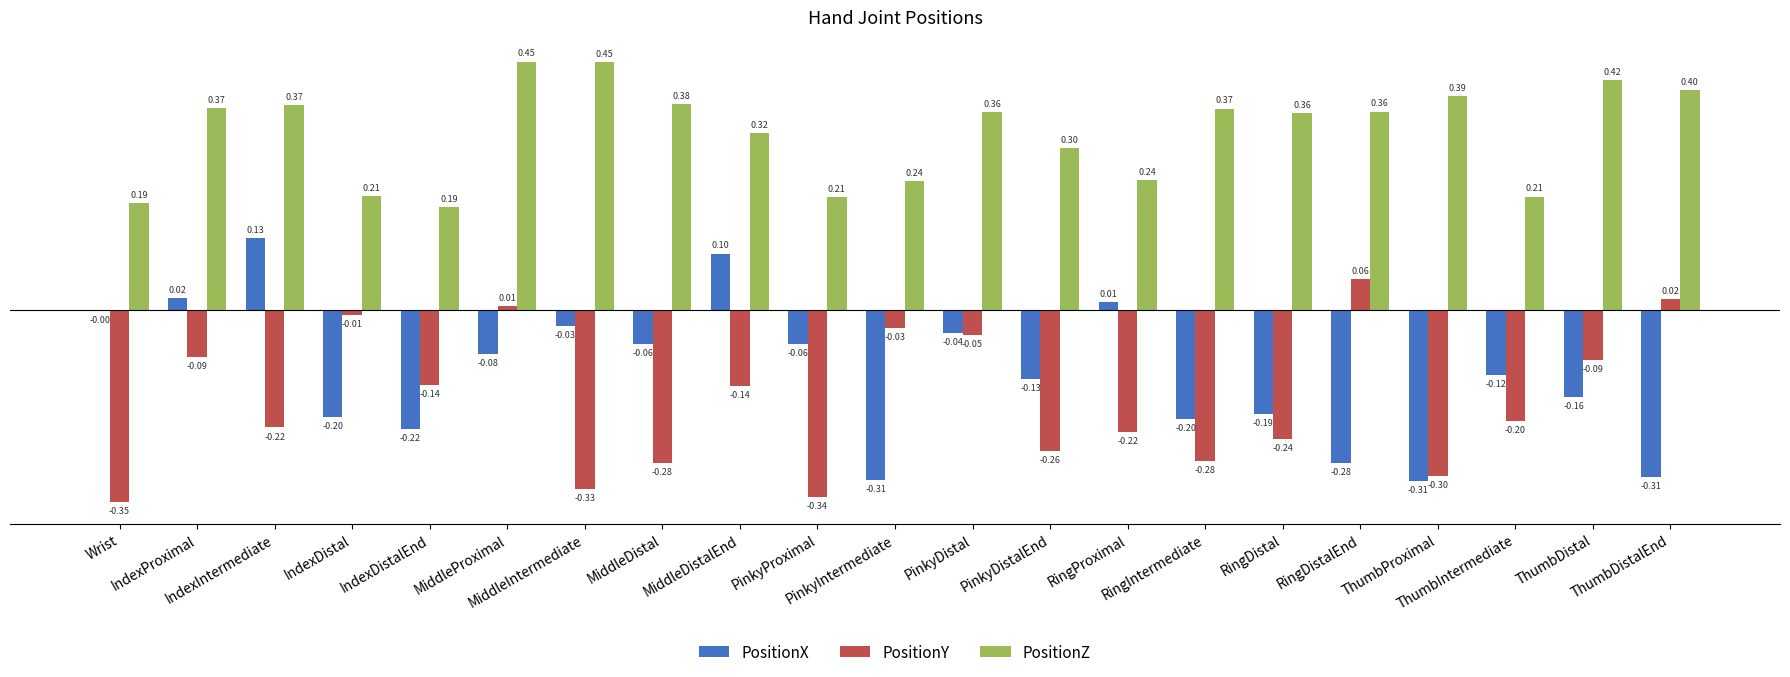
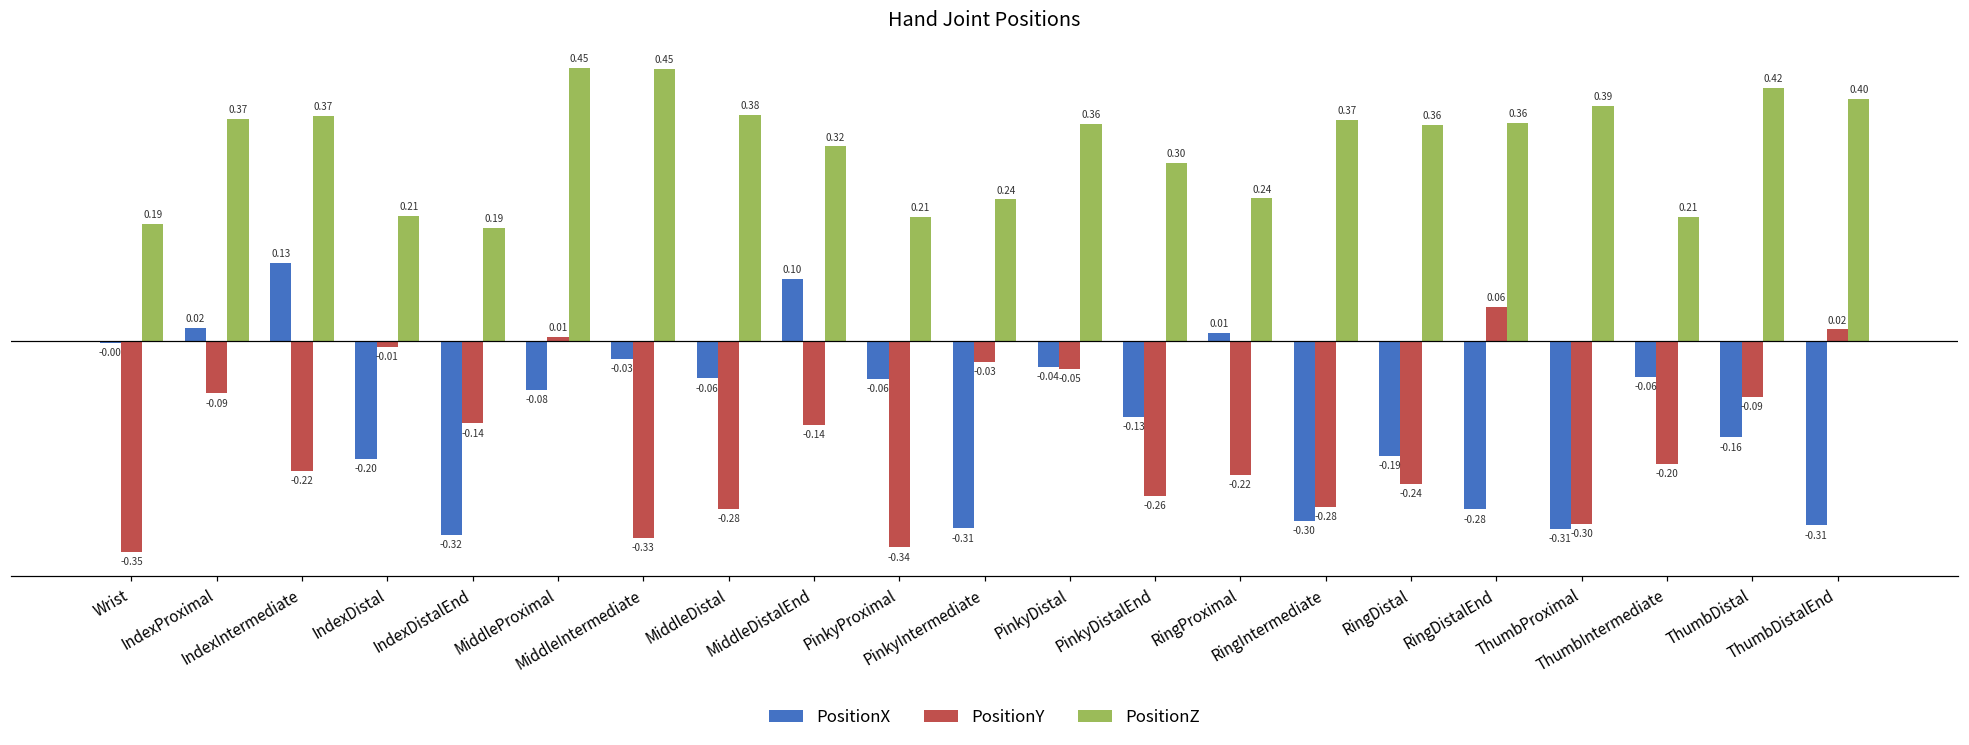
  {
    "PositionX": {
      "Wrist": -0.00,
      "IndexProximal": 0.02,
      "IndexIntermediate": 0.13,
      "IndexDistal": -0.20,
-     "IndexDistalEnd": -0.22,
+     "IndexDistalEnd": -0.32,
      "MiddleProximal": -0.08,
      "MiddleIntermediate": -0.03,
      "MiddleDistal": -0.06,
      "MiddleDistalEnd": 0.10,
      "PinkyProximal": -0.06,
      "PinkyIntermediate": -0.31,
      "PinkyDistal": -0.04,
      "PinkyDistalEnd": -0.13,
      "RingProximal": 0.01,
-     "RingIntermediate": -0.20,
+     "RingIntermediate": -0.30,
      "RingDistal": -0.19,
      "RingDistalEnd": -0.28,
      "ThumbProximal": -0.31,
-     "ThumbIntermediate": -0.12,
+     "ThumbIntermediate": -0.06,
      "ThumbDistal": -0.16,
      "ThumbDistalEnd": -0.31
    },
    "PositionY": {
      "Wrist": -0.35,
      "IndexProximal": -0.09,
      "IndexIntermediate": -0.22,
      "IndexDistal": -0.01,
      "IndexDistalEnd": -0.14,
      "MiddleProximal": 0.01,
      "MiddleIntermediate": -0.33,
      "MiddleDistal": -0.28,
      "MiddleDistalEnd": -0.14,
      "PinkyProximal": -0.34,
      "PinkyIntermediate": -0.03,
      "PinkyDistal": -0.05,
      "PinkyDistalEnd": -0.26,
      "RingProximal": -0.22,
      "RingIntermediate": -0.28,
      "RingDistal": -0.24,
      "RingDistalEnd": 0.06,
      "ThumbProximal": -0.30,
      "ThumbIntermediate": -0.20,
      "ThumbDistal": -0.09,
      "ThumbDistalEnd": 0.02
    },
    "PositionZ": {
      "Wrist": 0.19,
      "IndexProximal": 0.37,
      "IndexIntermediate": 0.37,
      "IndexDistal": 0.21,
      "IndexDistalEnd": 0.19,
      "MiddleProximal": 0.45,
      "MiddleIntermediate": 0.45,
      "MiddleDistal": 0.38,
      "MiddleDistalEnd": 0.32,
      "PinkyProximal": 0.21,
      "PinkyIntermediate": 0.24,
      "PinkyDistal": 0.36,
      "PinkyDistalEnd": 0.30,
      "RingProximal": 0.24,
      "RingIntermediate": 0.37,
      "RingDistal": 0.36,
      "RingDistalEnd": 0.36,
      "ThumbProximal": 0.39,
      "ThumbIntermediate": 0.21,
      "ThumbDistal": 0.42,
      "ThumbDistalEnd": 0.40
    }
  }
